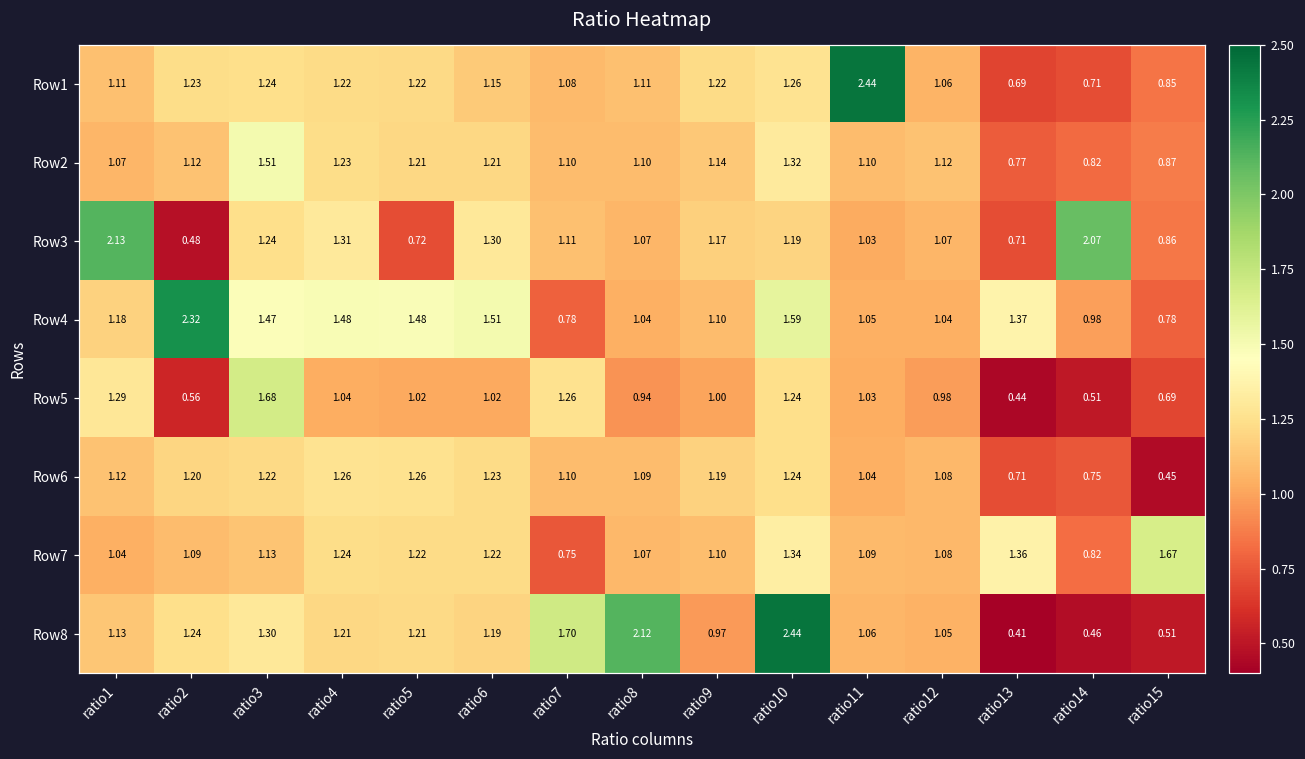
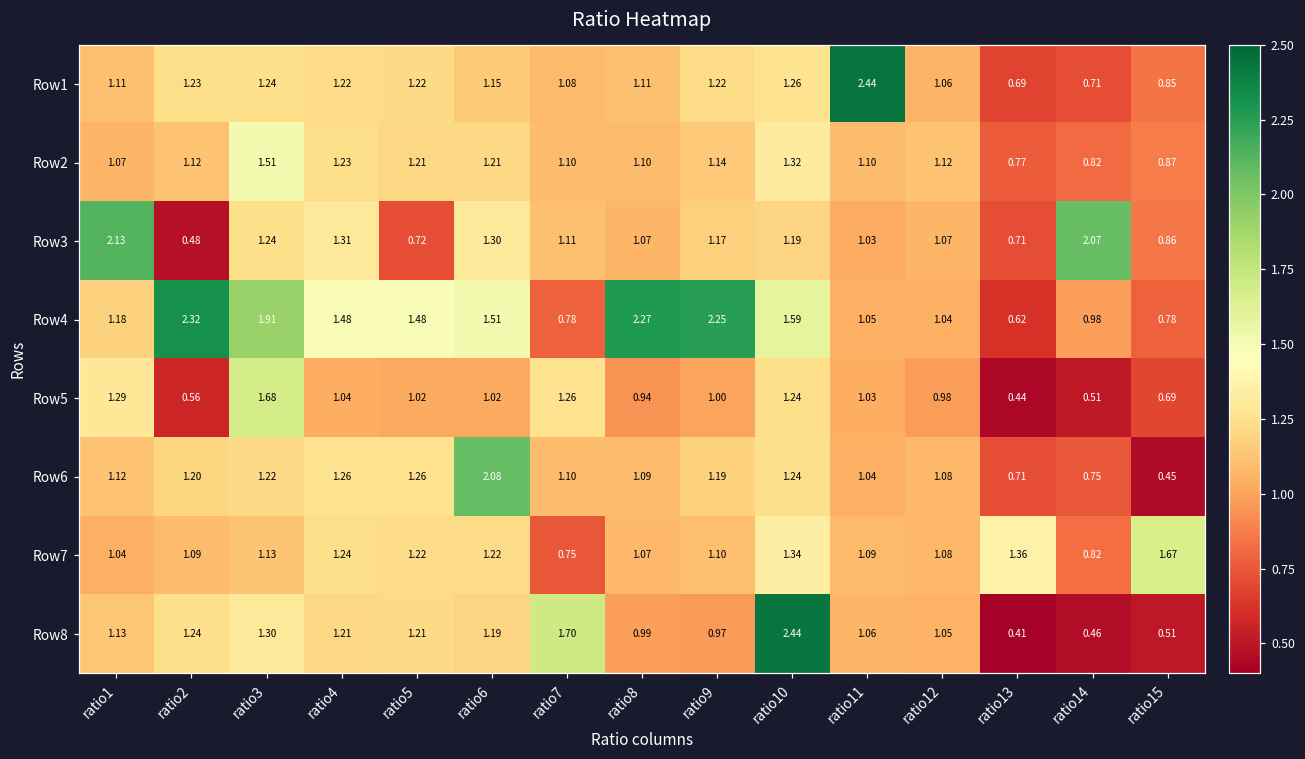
  {
    "Row1": {
      "ratio1": 1.11,
      "ratio2": 1.23,
      "ratio3": 1.24,
      "ratio4": 1.22,
      "ratio5": 1.22,
      "ratio6": 1.15,
      "ratio7": 1.08,
      "ratio8": 1.11,
      "ratio9": 1.22,
      "ratio10": 1.26,
      "ratio11": 2.44,
      "ratio12": 1.06,
      "ratio13": 0.69,
      "ratio14": 0.71,
      "ratio15": 0.85
    },
    "Row2": {
      "ratio1": 1.07,
      "ratio2": 1.12,
      "ratio3": 1.51,
      "ratio4": 1.23,
      "ratio5": 1.21,
      "ratio6": 1.21,
      "ratio7": 1.10,
      "ratio8": 1.10,
      "ratio9": 1.14,
      "ratio10": 1.32,
      "ratio11": 1.10,
      "ratio12": 1.12,
      "ratio13": 0.77,
      "ratio14": 0.82,
      "ratio15": 0.87
    },
    "Row3": {
      "ratio1": 2.13,
      "ratio2": 0.48,
      "ratio3": 1.24,
      "ratio4": 1.31,
      "ratio5": 0.72,
      "ratio6": 1.30,
      "ratio7": 1.11,
      "ratio8": 1.07,
      "ratio9": 1.17,
      "ratio10": 1.19,
      "ratio11": 1.03,
      "ratio12": 1.07,
      "ratio13": 0.71,
      "ratio14": 2.07,
      "ratio15": 0.86
    },
    "Row4": {
      "ratio1": 1.18,
      "ratio2": 2.32,
-     "ratio3": 1.47,
+     "ratio3": 1.91,
      "ratio4": 1.48,
      "ratio5": 1.48,
      "ratio6": 1.51,
      "ratio7": 0.78,
-     "ratio8": 1.04,
-     "ratio9": 1.10,
+     "ratio8": 2.27,
+     "ratio9": 2.25,
      "ratio10": 1.59,
      "ratio11": 1.05,
      "ratio12": 1.04,
-     "ratio13": 1.37,
+     "ratio13": 0.62,
      "ratio14": 0.98,
      "ratio15": 0.78
    },
    "Row5": {
      "ratio1": 1.29,
      "ratio2": 0.56,
      "ratio3": 1.68,
      "ratio4": 1.04,
      "ratio5": 1.02,
      "ratio6": 1.02,
      "ratio7": 1.26,
      "ratio8": 0.94,
      "ratio9": 1.00,
      "ratio10": 1.24,
      "ratio11": 1.03,
      "ratio12": 0.98,
      "ratio13": 0.44,
      "ratio14": 0.51,
      "ratio15": 0.69
    },
    "Row6": {
      "ratio1": 1.12,
      "ratio2": 1.20,
      "ratio3": 1.22,
      "ratio4": 1.26,
      "ratio5": 1.26,
-     "ratio6": 1.23,
+     "ratio6": 2.08,
      "ratio7": 1.10,
      "ratio8": 1.09,
      "ratio9": 1.19,
      "ratio10": 1.24,
      "ratio11": 1.04,
      "ratio12": 1.08,
      "ratio13": 0.71,
      "ratio14": 0.75,
      "ratio15": 0.45
    },
    "Row7": {
      "ratio1": 1.04,
      "ratio2": 1.09,
      "ratio3": 1.13,
      "ratio4": 1.24,
      "ratio5": 1.22,
      "ratio6": 1.22,
      "ratio7": 0.75,
      "ratio8": 1.07,
      "ratio9": 1.10,
      "ratio10": 1.34,
      "ratio11": 1.09,
      "ratio12": 1.08,
      "ratio13": 1.36,
      "ratio14": 0.82,
      "ratio15": 1.67
    },
    "Row8": {
      "ratio1": 1.13,
      "ratio2": 1.24,
      "ratio3": 1.30,
      "ratio4": 1.21,
      "ratio5": 1.21,
      "ratio6": 1.19,
      "ratio7": 1.70,
-     "ratio8": 2.12,
+     "ratio8": 0.99,
      "ratio9": 0.97,
      "ratio10": 2.44,
      "ratio11": 1.06,
      "ratio12": 1.05,
      "ratio13": 0.41,
      "ratio14": 0.46,
      "ratio15": 0.51
    }
  }
